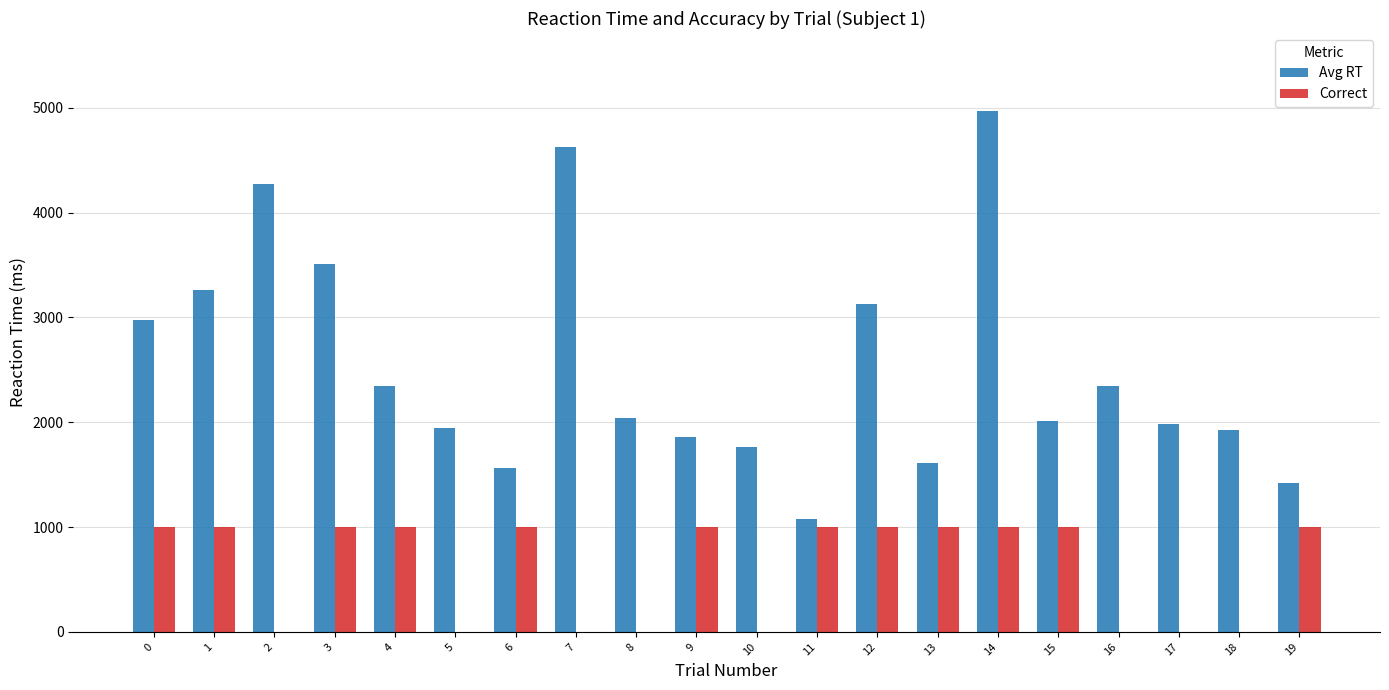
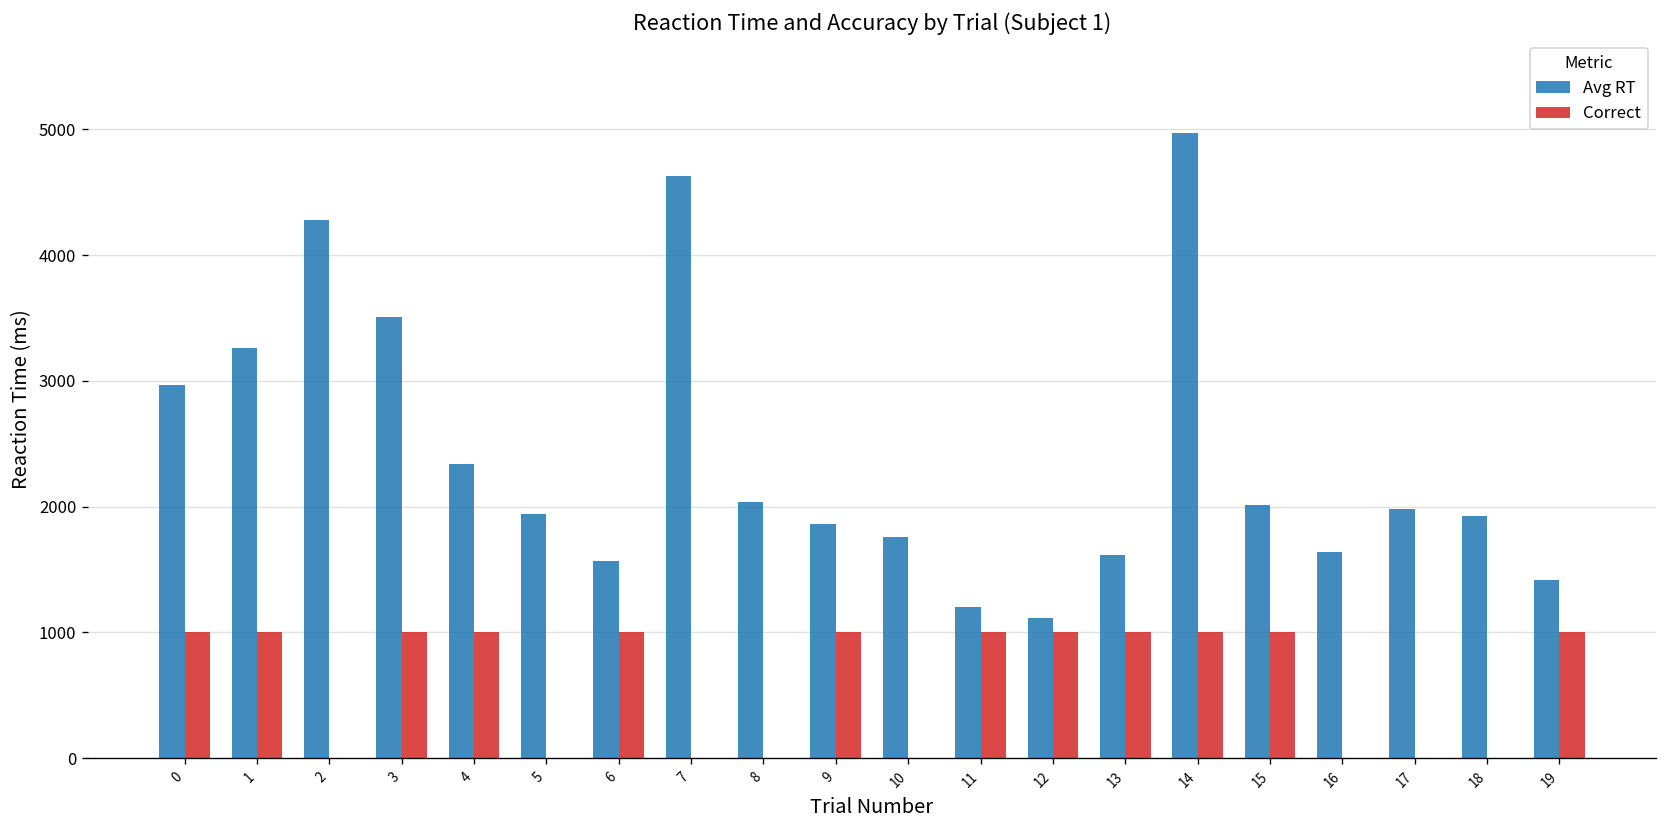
  {
    "Avg RT": {
      "0": 2970,
      "1": 3260,
      "2": 4280,
      "3": 3510,
      "4": 2340,
      "5": 1940,
      "6": 1570,
      "7": 4630,
      "8": 2040,
      "9": 1860,
      "10": 1760,
-     "11": 1080,
-     "12": 3130,
+     "11": 1200,
+     "12": 1120,
      "13": 1620,
      "14": 4970,
      "15": 2020,
-     "16": 2340,
+     "16": 1640,
      "17": 1980,
      "18": 1930,
      "19": 1420
    },
    "Correct": {
      "0": 1000,
      "1": 1000,
      "2": 0,
      "3": 1000,
      "4": 1000,
      "5": 0,
      "6": 1000,
      "7": 0,
      "8": 0,
      "9": 1000,
      "10": 0,
      "11": 1000,
      "12": 1000,
      "13": 1000,
      "14": 1000,
      "15": 1000,
      "16": 0,
      "17": 0,
      "18": 0,
      "19": 1000
    }
  }
